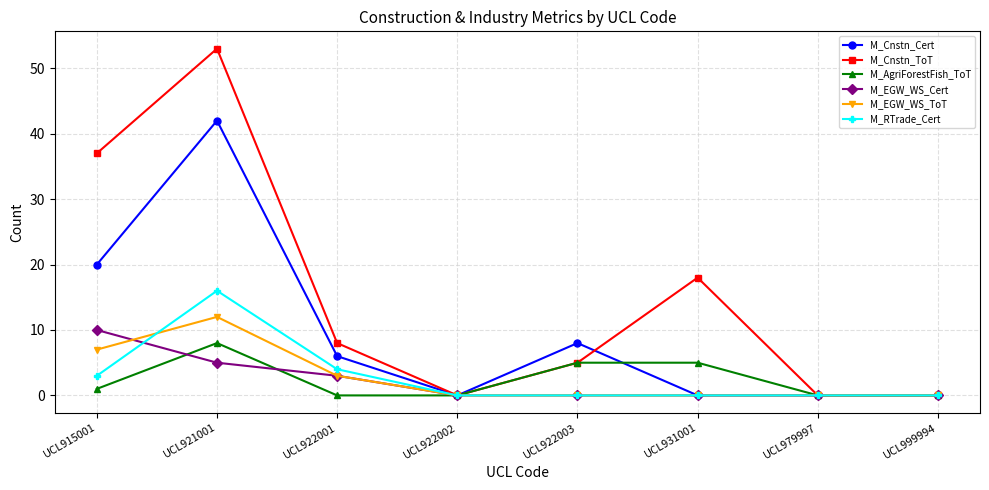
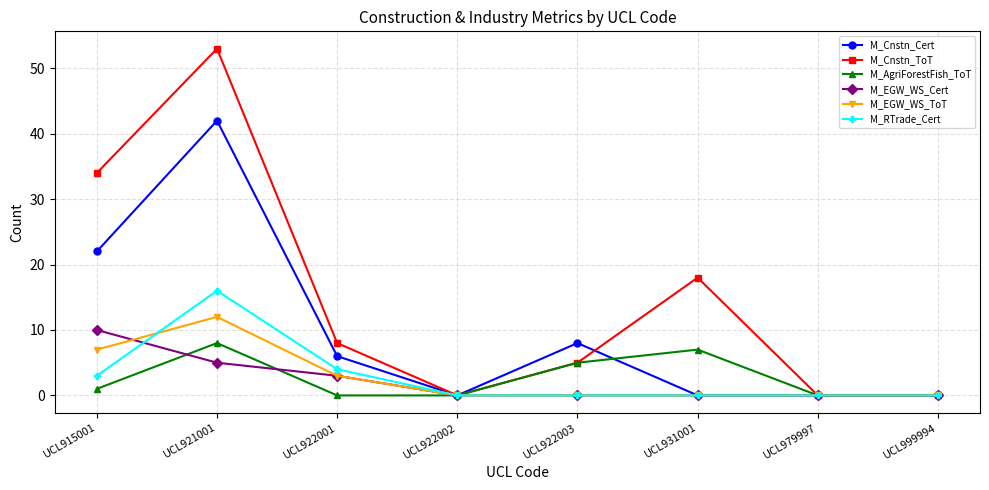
  {
    "M_Cnstn_Cert": {
-     "UCL915001": 20,
+     "UCL915001": 22,
      "UCL921001": 42,
      "UCL922001": 6,
      "UCL922003": 8
    },
    "M_Cnstn_ToT": {
-     "UCL915001": 37,
+     "UCL915001": 34,
      "UCL921001": 53,
      "UCL922001": 8,
      "UCL931001": 18
    },
    "M_AgriForestFish_ToT": {
      "UCL915001": 1,
      "UCL921001": 8,
      "UCL922001": 0,
-     "UCL931001": 5
+     "UCL931001": 7
    },
    "M_EGW_WS_Cert": {
      "UCL915001": 10,
      "UCL921001": 5
    },
    "M_EGW_WS_ToT": {
      "UCL915001": 7,
      "UCL921001": 12
    },
    "M_RTrade_Cert": {
      "UCL915001": 3,
      "UCL921001": 16,
      "UCL922001": 4
    }
  }
